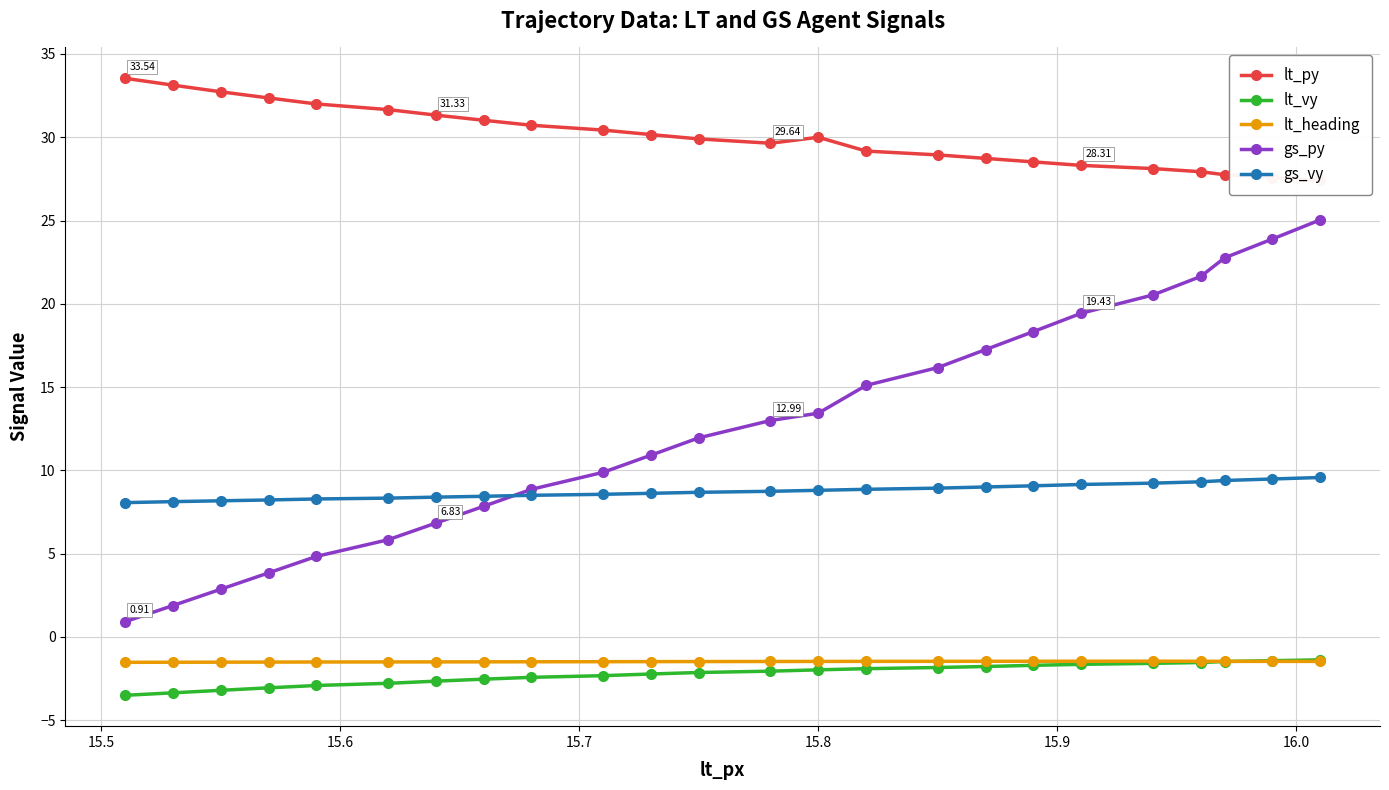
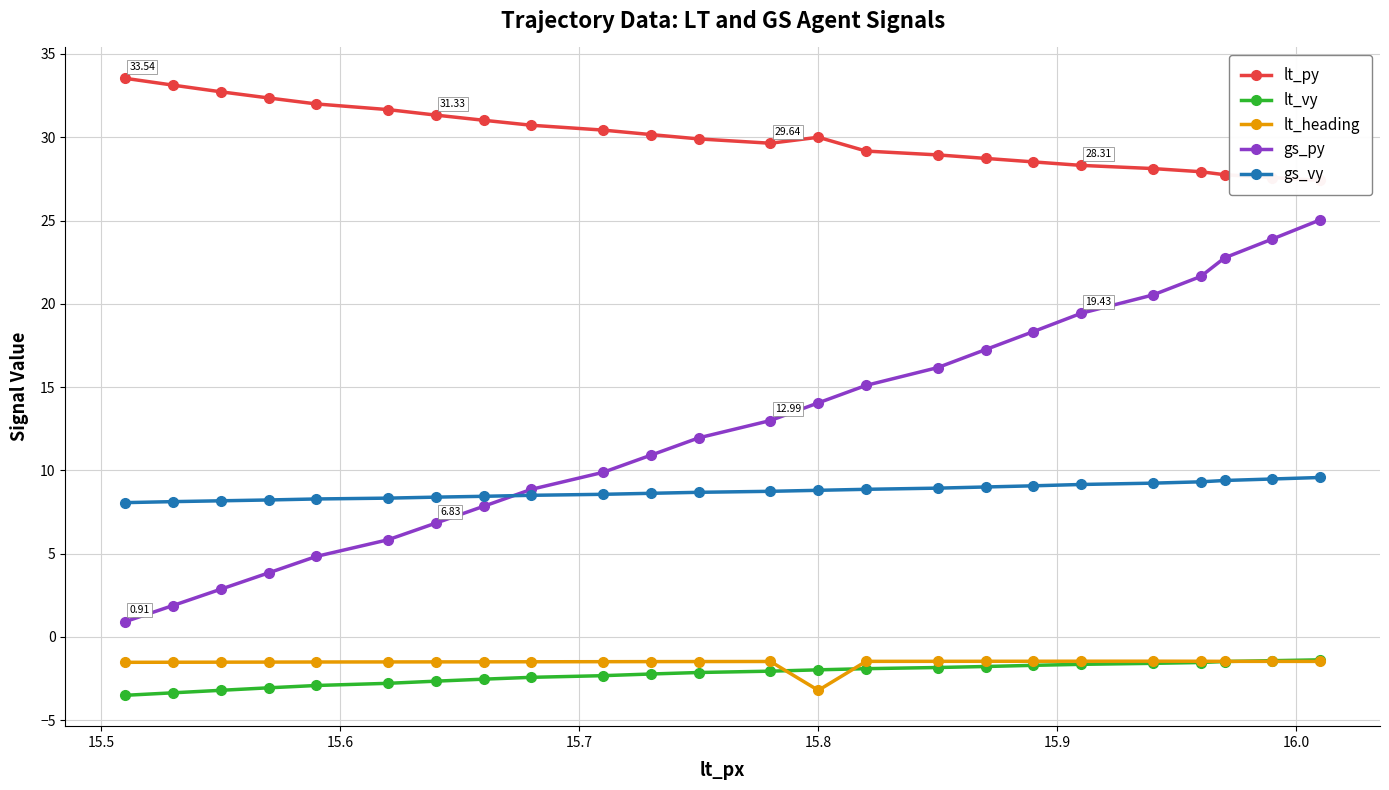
  {
    "lt_py": {
      "15.8": 30.0
    },
    "lt_vy": {
      "15.8": -2.0
    },
    "lt_heading": {
-     "15.8": -1.5
+     "15.8": -3.2
    },
    "gs_py": {
-     "15.8": 13.4
+     "15.8": 14.1
    },
    "gs_vy": {
      "15.8": 8.8
    }
  }
